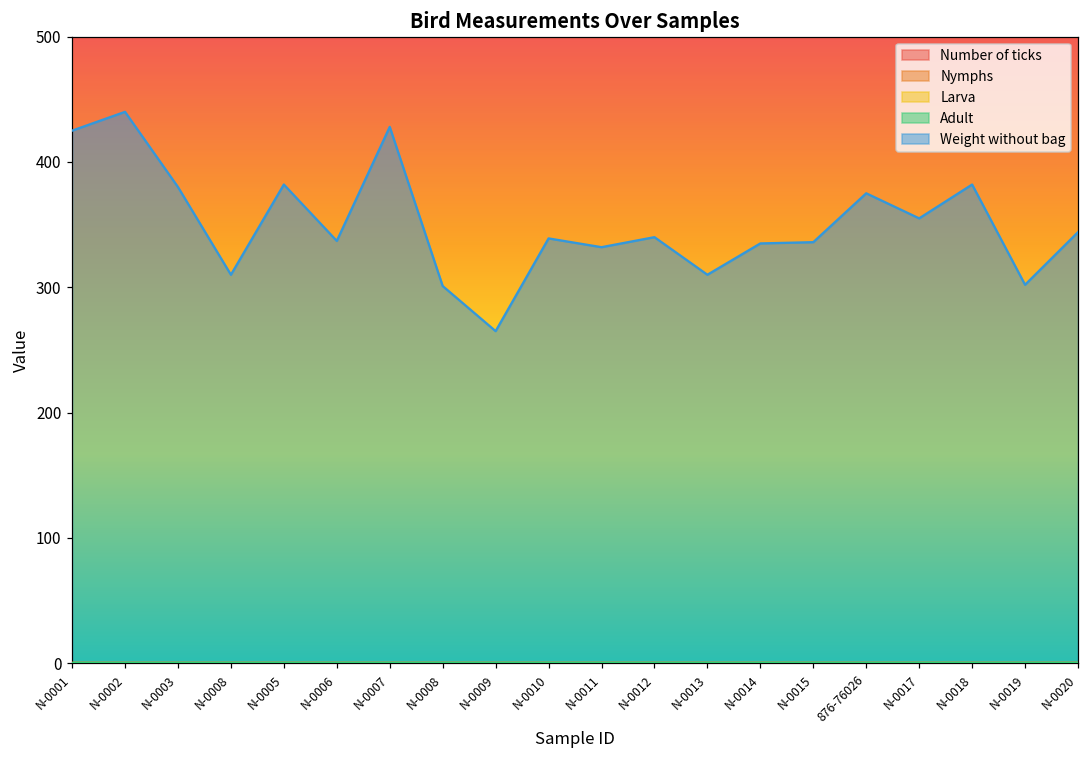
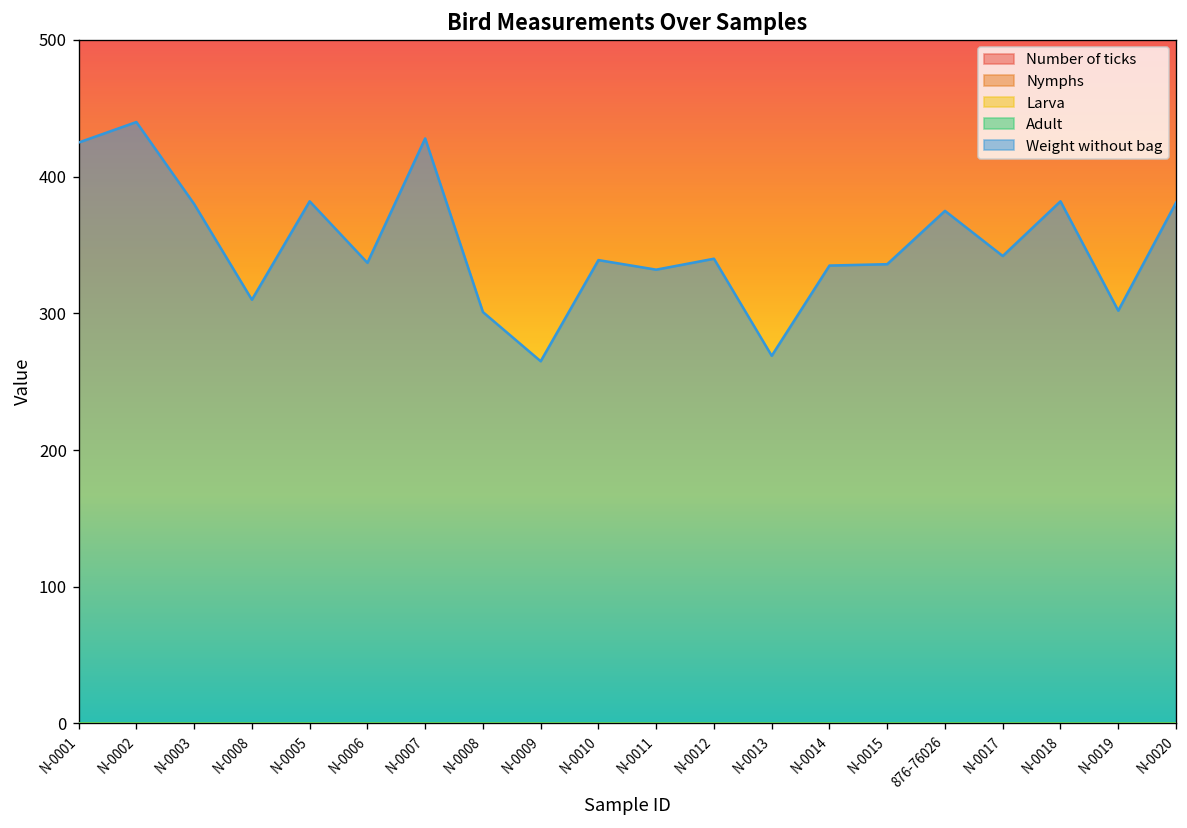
  {
    "Adult": {
      "N-0001": 0,
      "N-0002": 0,
      "N-0003": 0,
      "N-0005": 0,
      "N-0006": 0,
      "N-0007": 0,
      "N-0009": 0,
      "N-0010": 0,
      "N-0011": 0,
      "N-0012": 0,
      "N-0013": 0,
      "N-0014": 0,
      "N-0015": 0,
      "876-76026": 0,
      "N-0017": 0,
      "N-0018": 0,
      "N-0019": 0,
      "N-0020": 0
    },
    "Weight without bag": {
      "N-0001": 425,
      "N-0002": 440,
      "N-0003": 380,
      "N-0005": 382,
      "N-0006": 337,
      "N-0007": 428,
      "N-0009": 265,
      "N-0010": 339,
      "N-0011": 332,
      "N-0012": 340,
-     "N-0013": 310,
+     "N-0013": 269,
      "N-0014": 335,
      "N-0015": 336,
      "876-76026": 375,
-     "N-0017": 355,
+     "N-0017": 342,
      "N-0018": 382,
      "N-0019": 302,
-     "N-0020": 344
+     "N-0020": 381
    }
  }
